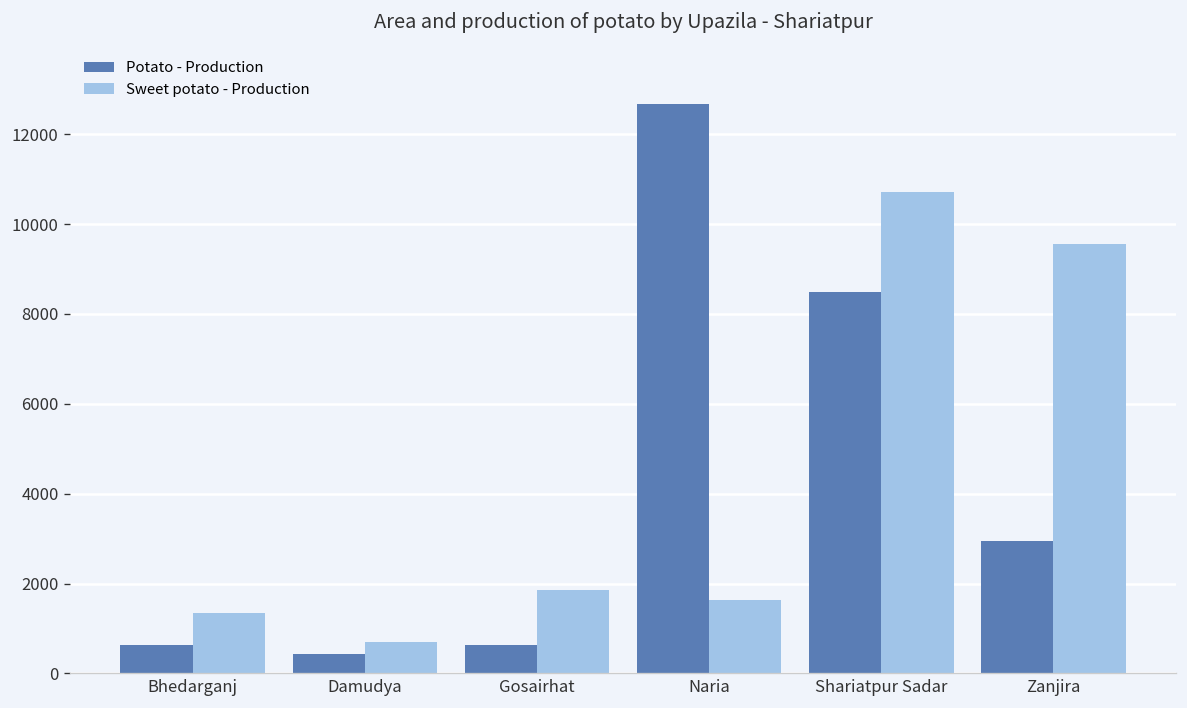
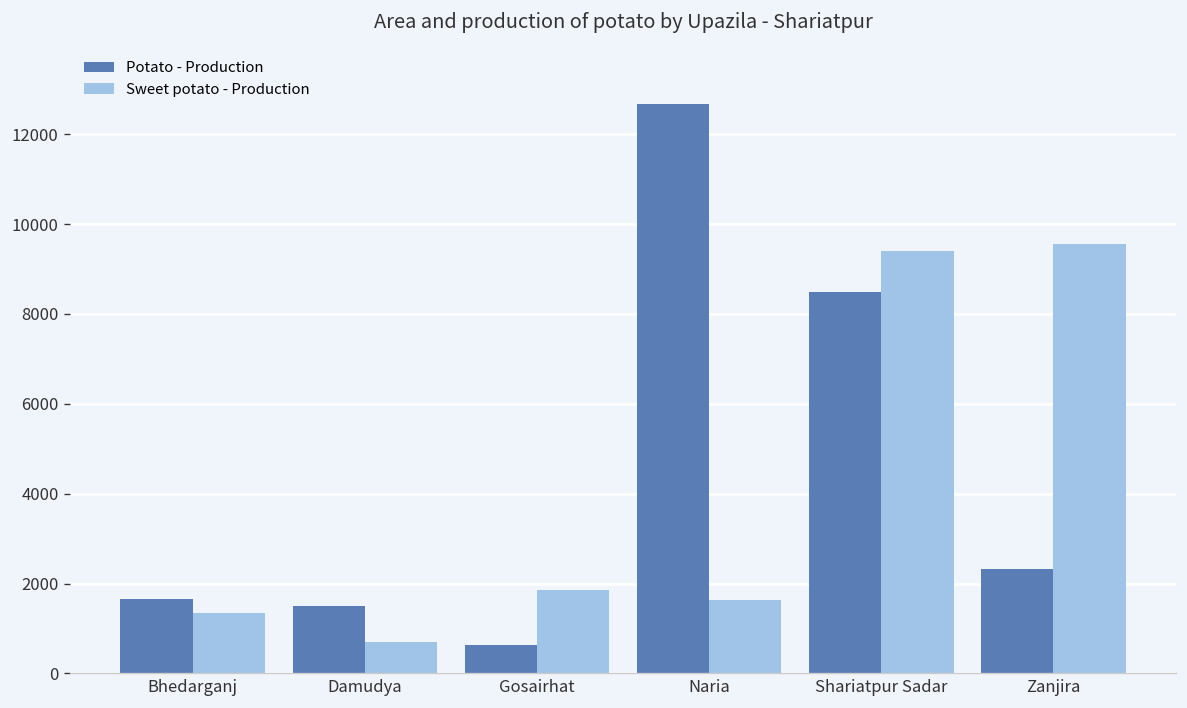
  {
    "Potato - Production": {
-     "Bhedarganj": 600,
-     "Damudya": 400,
+     "Bhedarganj": 1700,
+     "Damudya": 1500,
      "Gosairhat": 600,
      "Naria": 12700,
      "Shariatpur Sadar": 8500,
-     "Zanjira": 2900
+     "Zanjira": 2300
    },
    "Sweet potato - Production": {
      "Bhedarganj": 1400,
      "Damudya": 700,
      "Gosairhat": 1900,
      "Naria": 1600,
-     "Shariatpur Sadar": 10700,
+     "Shariatpur Sadar": 9400,
      "Zanjira": 9500
    }
  }
